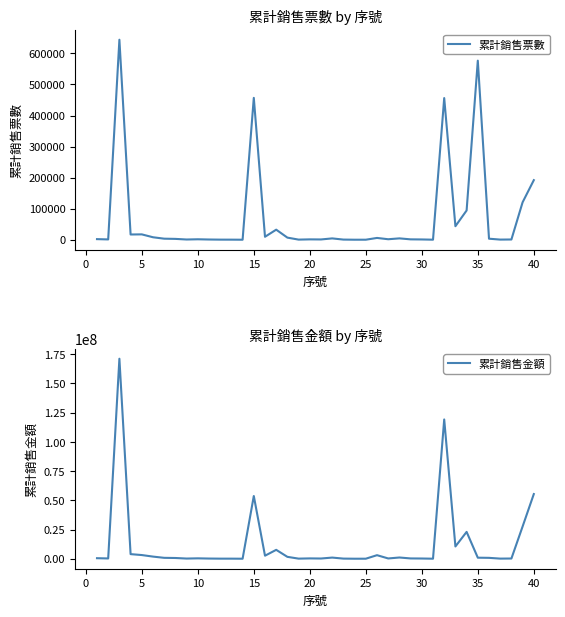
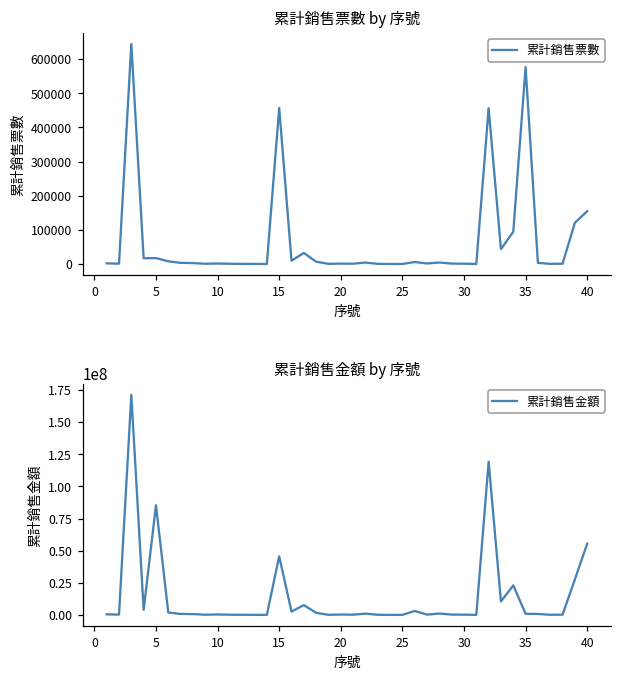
  {
    "累計銷售票數 by 序號": {
      "5": 20000,
      "10": 0,
      "15": 460000,
      "20": 0,
      "25": 0,
      "30": 0,
      "35": 580000,
-     "40": 190000
+     "40": 150000
    },
    "累計銷售金額 by 序號": {
-     "5": 3000000,
+     "5": 85000000,
      "10": 0,
-     "15": 54000000,
+     "15": 46000000,
      "20": 0,
      "25": 0,
      "30": 0,
      "35": 1000000,
      "40": 55000000
    }
  }
